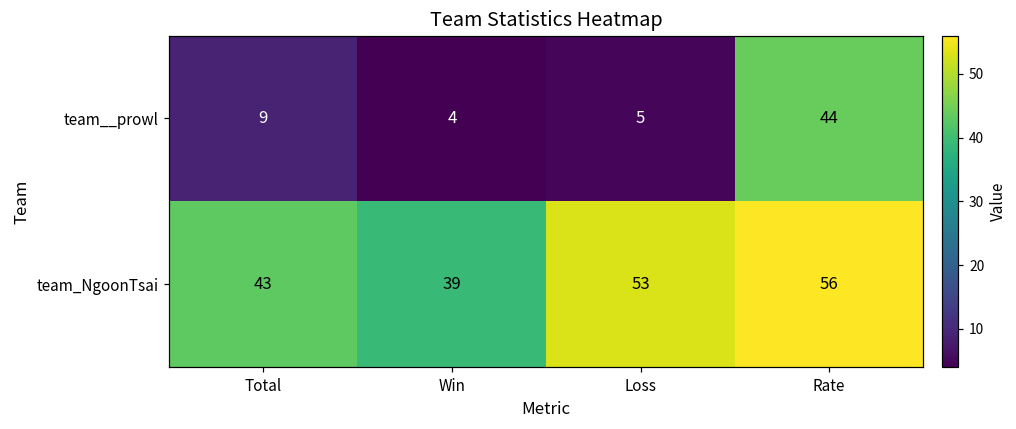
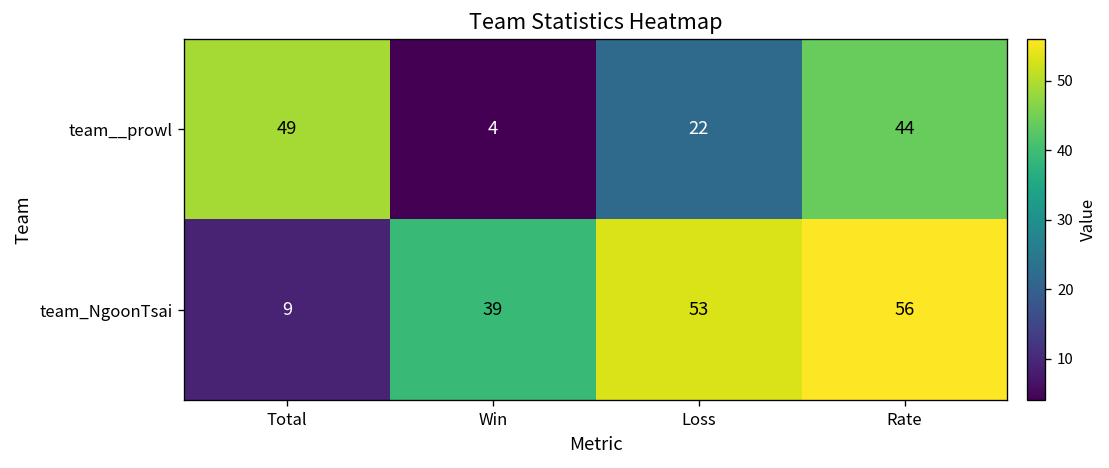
  {
    "team__prowl": {
-     "Total": 9,
+     "Total": 49,
      "Win": 4,
-     "Loss": 5,
+     "Loss": 22,
      "Rate": 44
    },
    "team_NgoonTsai": {
-     "Total": 43,
+     "Total": 9,
      "Win": 39,
      "Loss": 53,
      "Rate": 56
    }
  }
